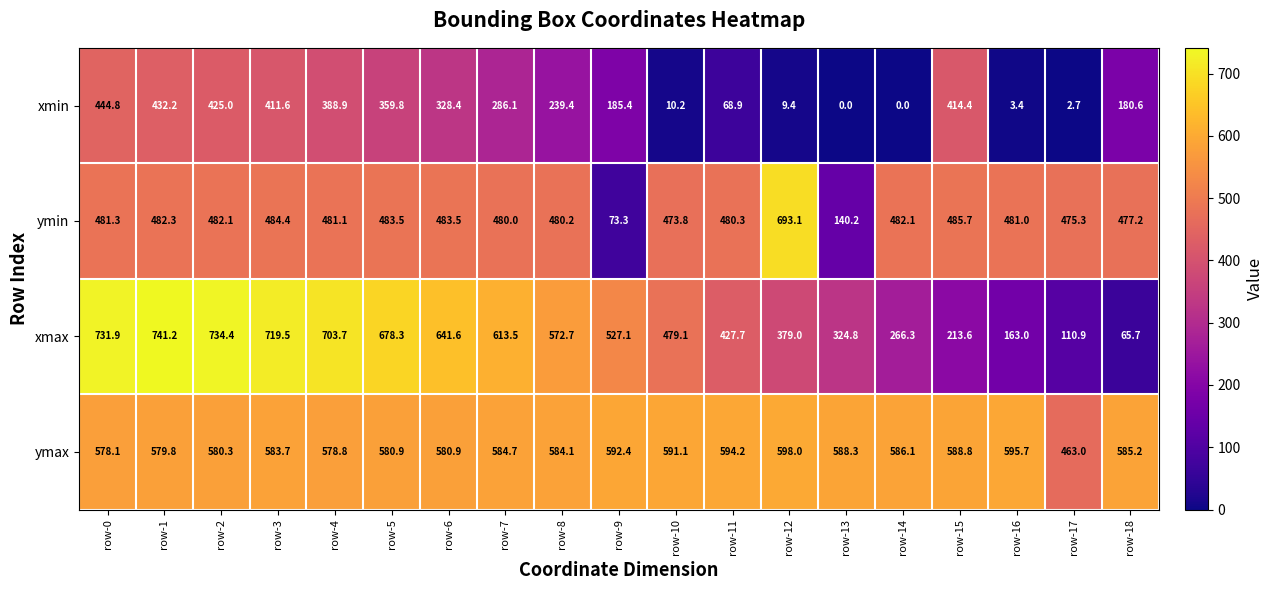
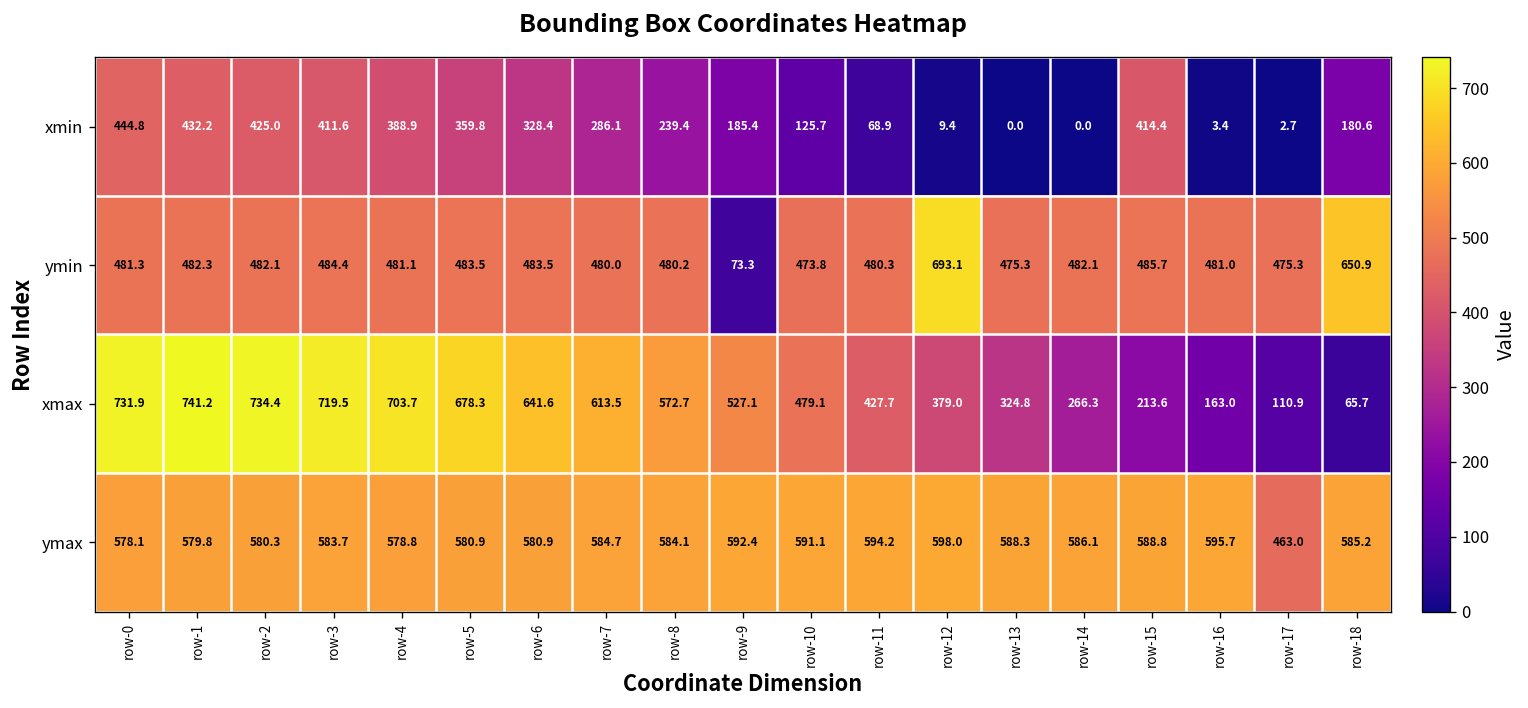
  {
    "xmin": {
      "row-0": 444.8,
      "row-1": 432.2,
      "row-2": 425.0,
      "row-3": 411.6,
      "row-4": 388.9,
      "row-5": 359.8,
      "row-6": 328.4,
      "row-7": 286.1,
      "row-8": 239.4,
      "row-9": 185.4,
-     "row-10": 10.2,
+     "row-10": 125.7,
      "row-11": 68.9,
      "row-12": 9.4,
      "row-13": 0.0,
      "row-14": 0.0,
      "row-15": 414.4,
      "row-16": 3.4,
      "row-17": 2.7,
      "row-18": 180.6
    },
    "ymin": {
      "row-0": 481.3,
      "row-1": 482.3,
      "row-2": 482.1,
      "row-3": 484.4,
      "row-4": 481.1,
      "row-5": 483.5,
      "row-6": 483.5,
      "row-7": 480.0,
      "row-8": 480.2,
      "row-9": 73.3,
      "row-10": 473.8,
      "row-11": 480.3,
      "row-12": 693.1,
-     "row-13": 140.2,
+     "row-13": 475.3,
      "row-14": 482.1,
      "row-15": 485.7,
      "row-16": 481.0,
      "row-17": 475.3,
-     "row-18": 477.2
+     "row-18": 650.9
    },
    "xmax": {
      "row-0": 731.9,
      "row-1": 741.2,
      "row-2": 734.4,
      "row-3": 719.5,
      "row-4": 703.7,
      "row-5": 678.3,
      "row-6": 641.6,
      "row-7": 613.5,
      "row-8": 572.7,
      "row-9": 527.1,
      "row-10": 479.1,
      "row-11": 427.7,
      "row-12": 379.0,
      "row-13": 324.8,
      "row-14": 266.3,
      "row-15": 213.6,
      "row-16": 163.0,
      "row-17": 110.9,
      "row-18": 65.7
    },
    "ymax": {
      "row-0": 578.1,
      "row-1": 579.8,
      "row-2": 580.3,
      "row-3": 583.7,
      "row-4": 578.8,
      "row-5": 580.9,
      "row-6": 580.9,
      "row-7": 584.7,
      "row-8": 584.1,
      "row-9": 592.4,
      "row-10": 591.1,
      "row-11": 594.2,
      "row-12": 598.0,
      "row-13": 588.3,
      "row-14": 586.1,
      "row-15": 588.8,
      "row-16": 595.7,
      "row-17": 463.0,
      "row-18": 585.2
    }
  }
